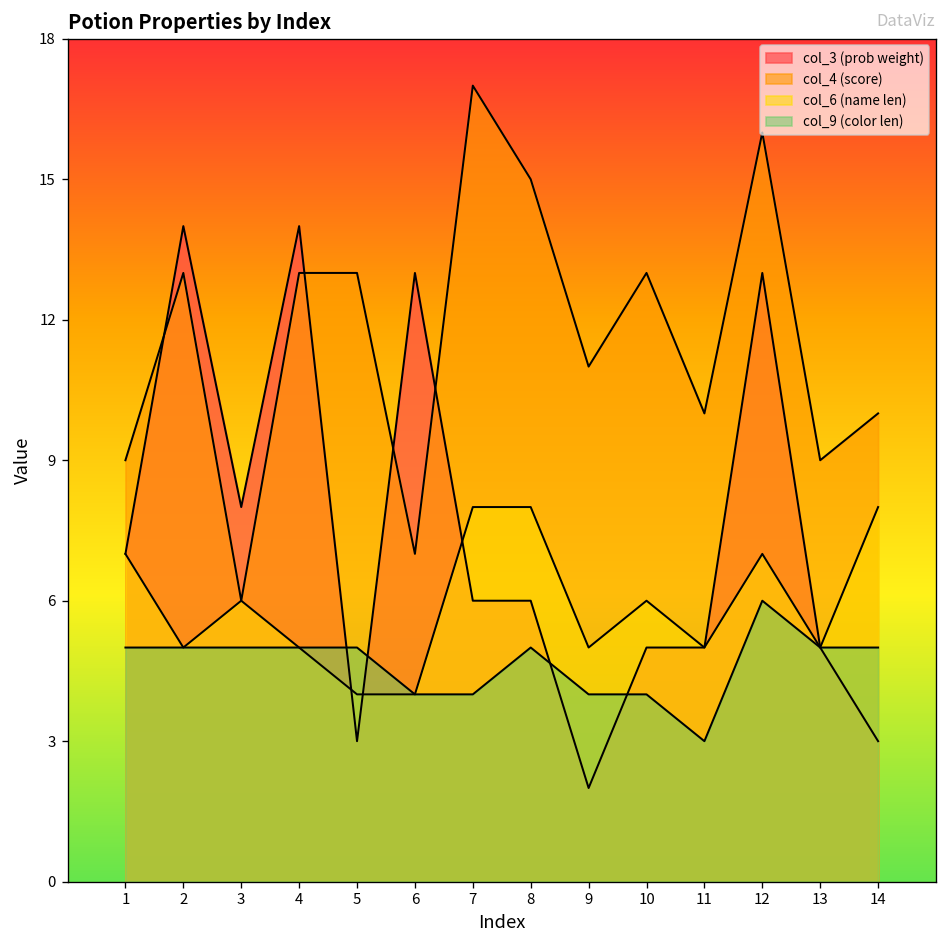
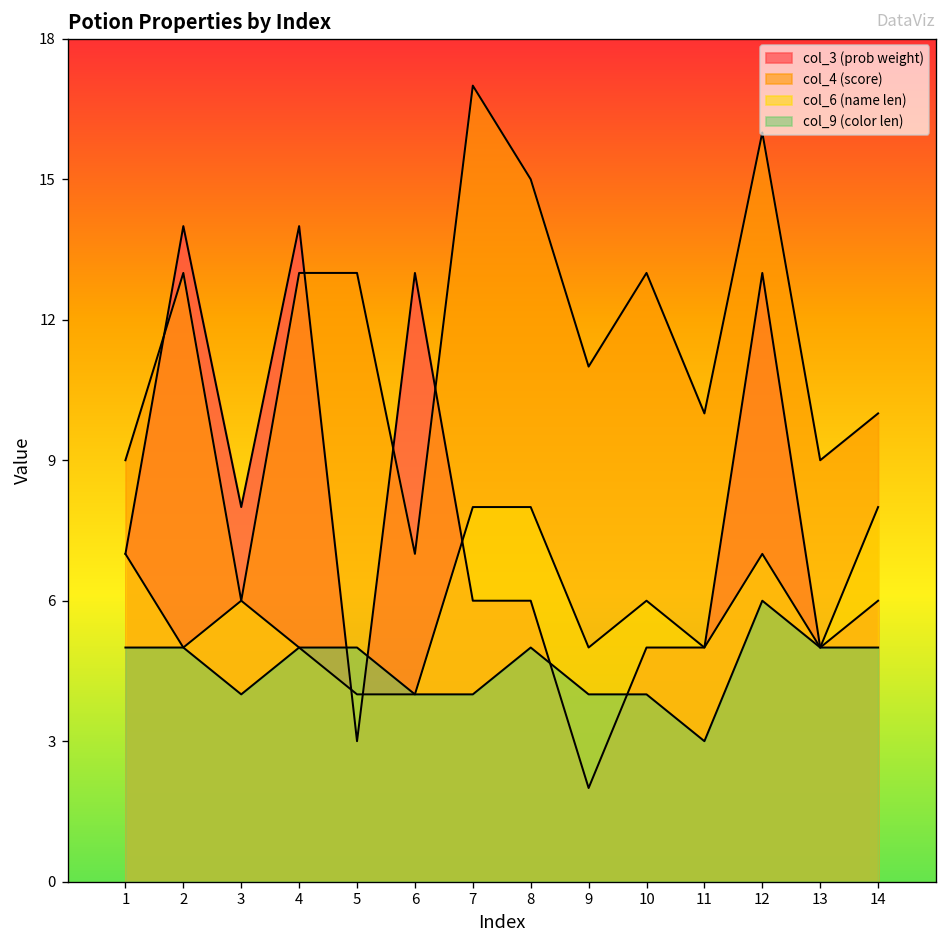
  {
    "col_3 (prob weight)": {
      "2": 14,
      "3": 8,
      "4": 14,
      "5": 3,
      "6": 13,
      "7": 6,
      "8": 6,
      "9": 2,
      "10": 5,
      "12": 13,
-     "14": 3
+     "14": 6
    },
    "col_9 (color len)": {
      "1": 5,
-     "3": 5,
+     "3": 4,
      "5": 5,
      "7": 4,
      "8": 5,
      "9": 4,
      "10": 4,
      "11": 3,
      "12": 6,
      "14": 5
    }
  }
